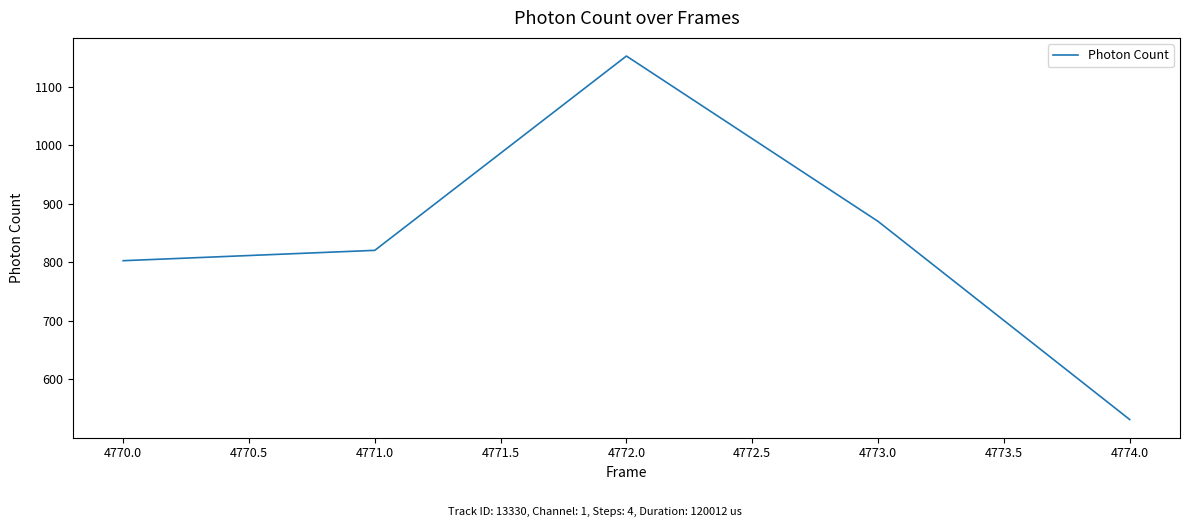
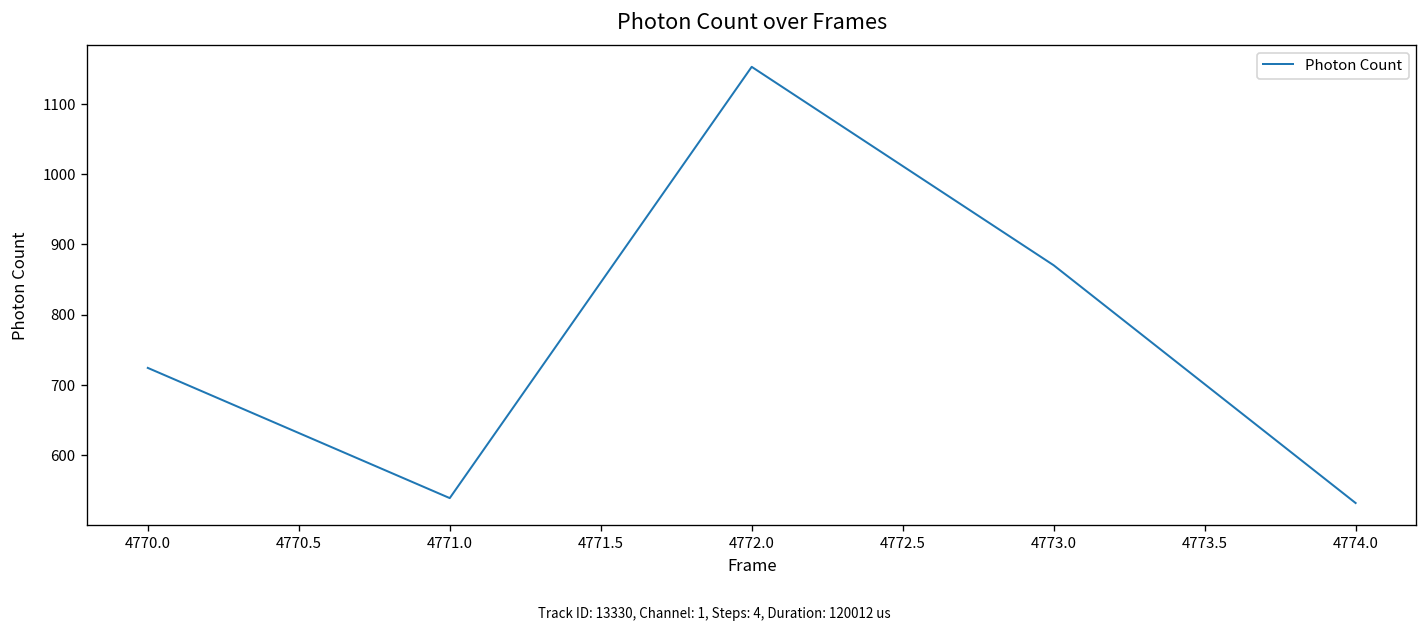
  {
-   "4770.0": 800,
-   "4771.0": 820,
+   "4770.0": 720,
+   "4771.0": 540,
    "4772.0": 1150,
    "4773.0": 870,
    "4774.0": 530
  }
